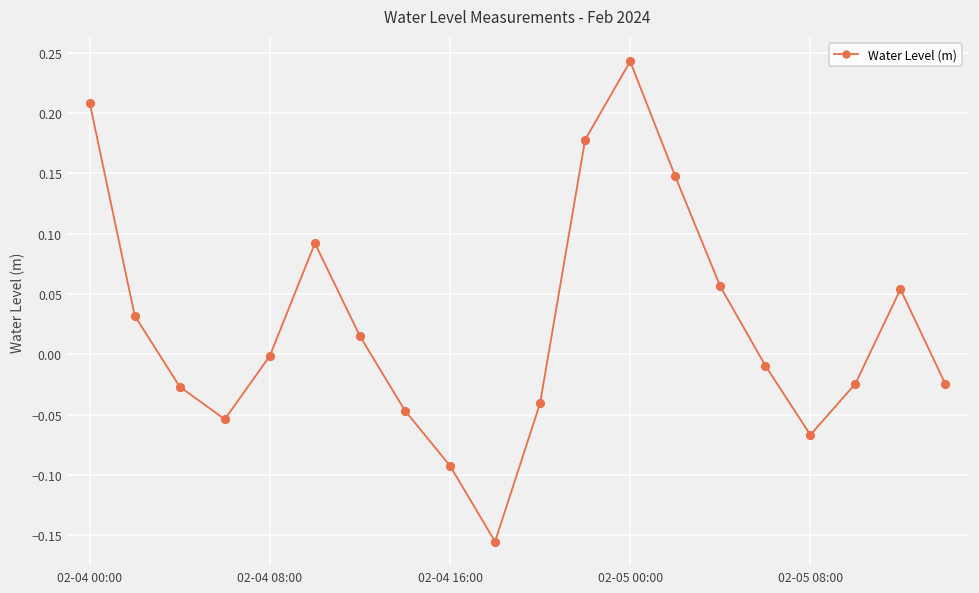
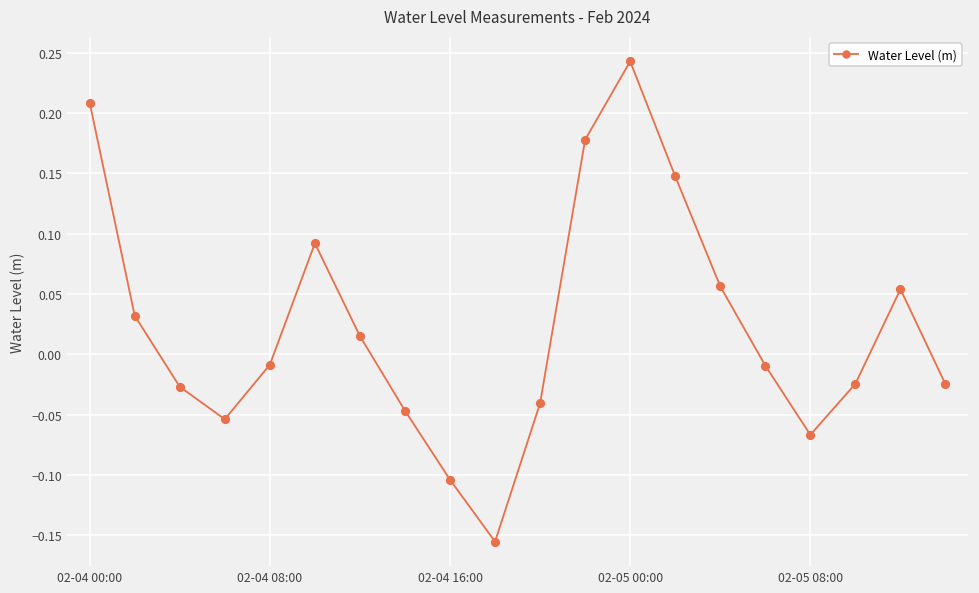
  {
    "02-04 00:00": 0.208,
-   "02-04 08:00": -0.001,
-   "02-04 16:00": -0.092,
+   "02-04 08:00": -0.009,
+   "02-04 16:00": -0.104,
    "02-05 00:00": 0.243,
    "02-05 08:00": -0.067
  }
